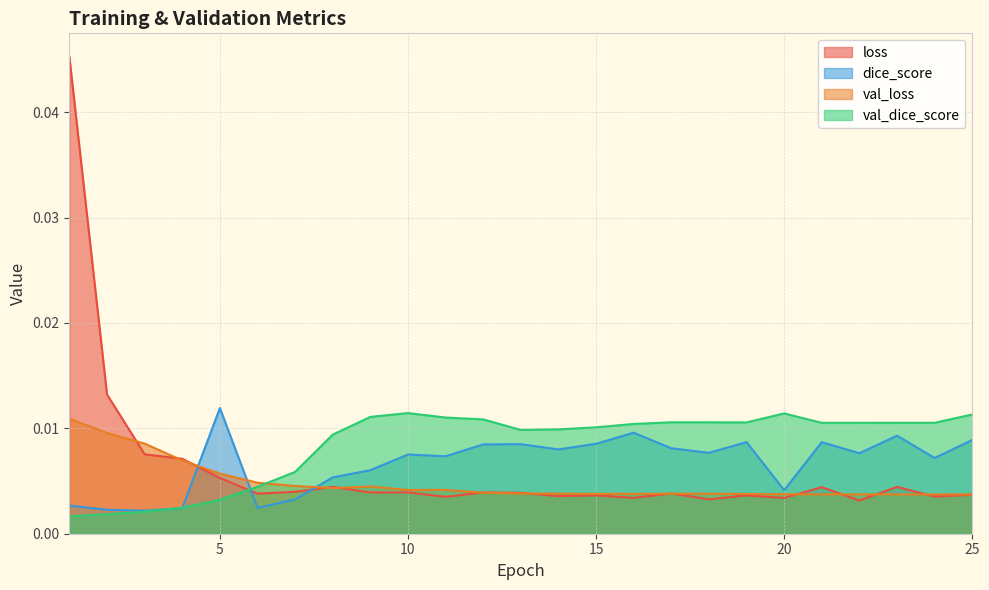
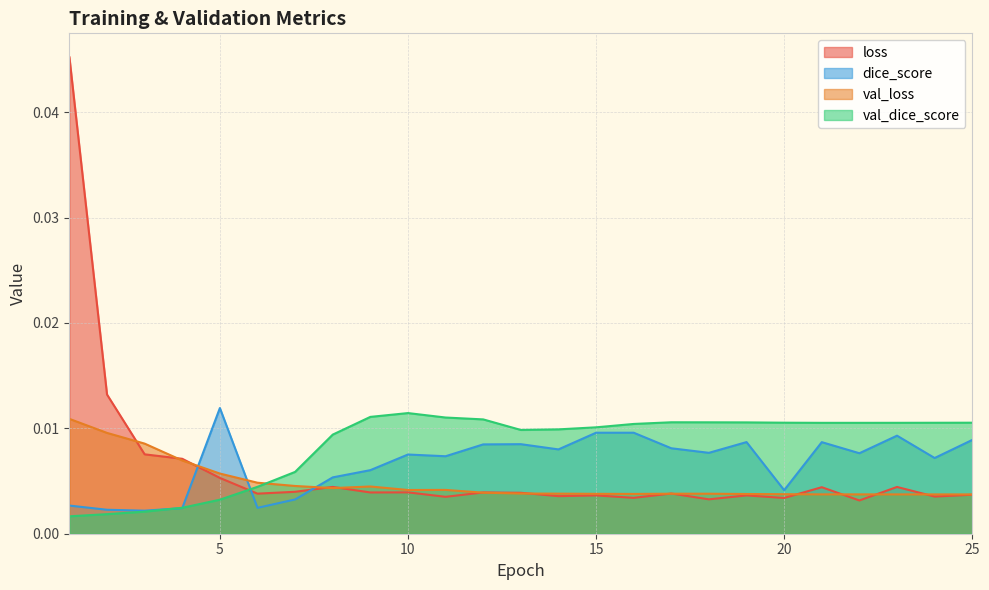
  {
    "dice_score": {
      "5": 0.0119,
      "10": 0.0075,
-     "15": 0.0085,
+     "15": 0.0096,
      "20": 0.0041,
      "25": 0.0089
    },
    "val_dice_score": {
      "5": 0.0032,
      "10": 0.0115,
      "15": 0.0101,
-     "20": 0.0114,
-     "25": 0.0113
+     "20": 0.0105,
+     "25": 0.0105
    }
  }
